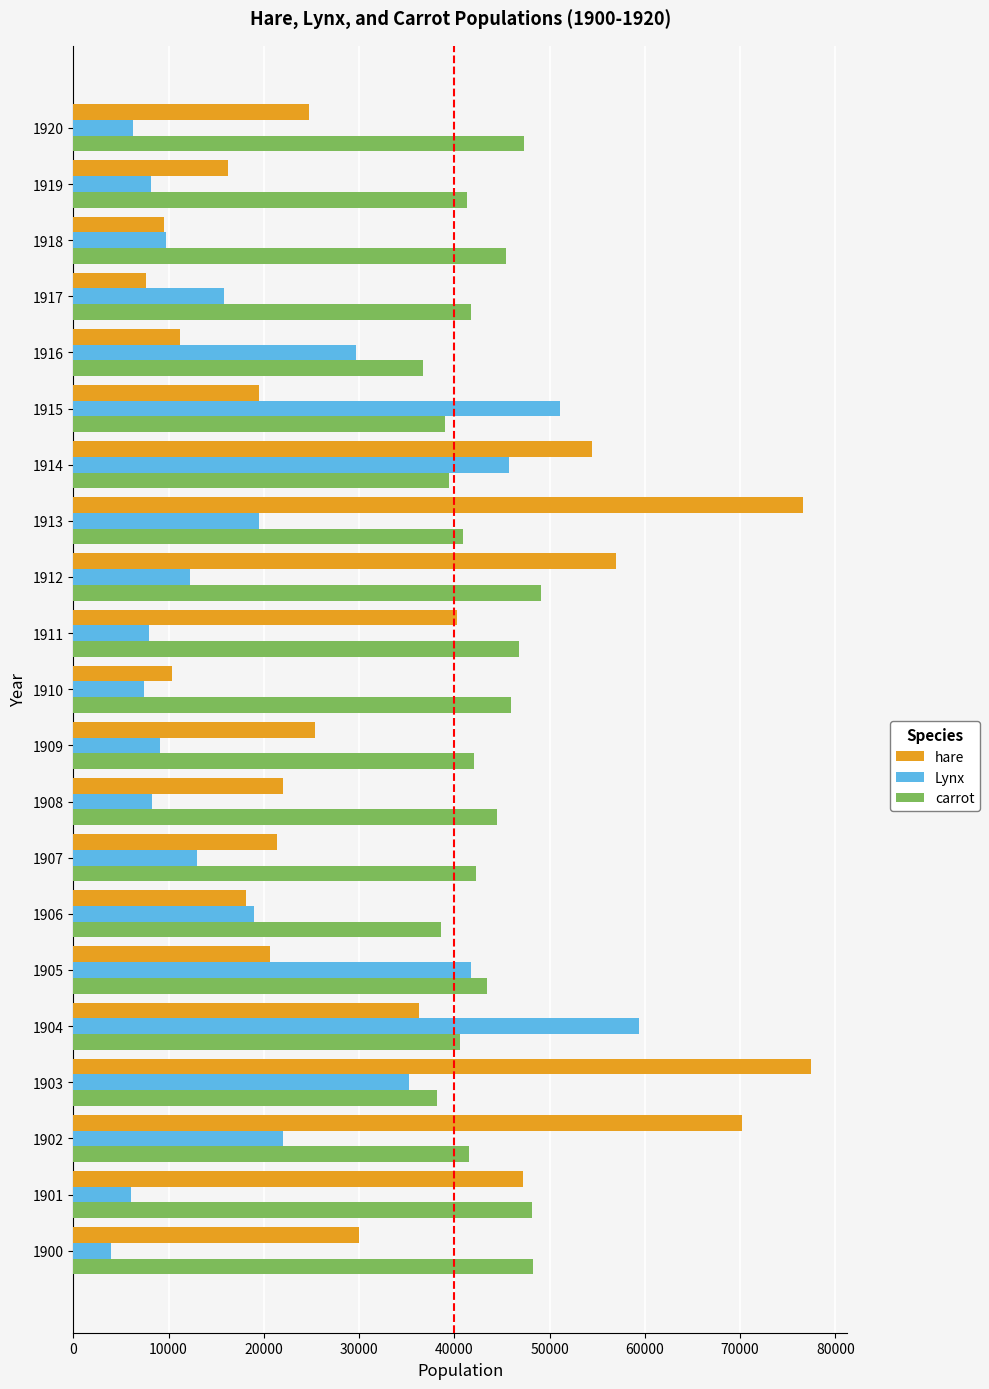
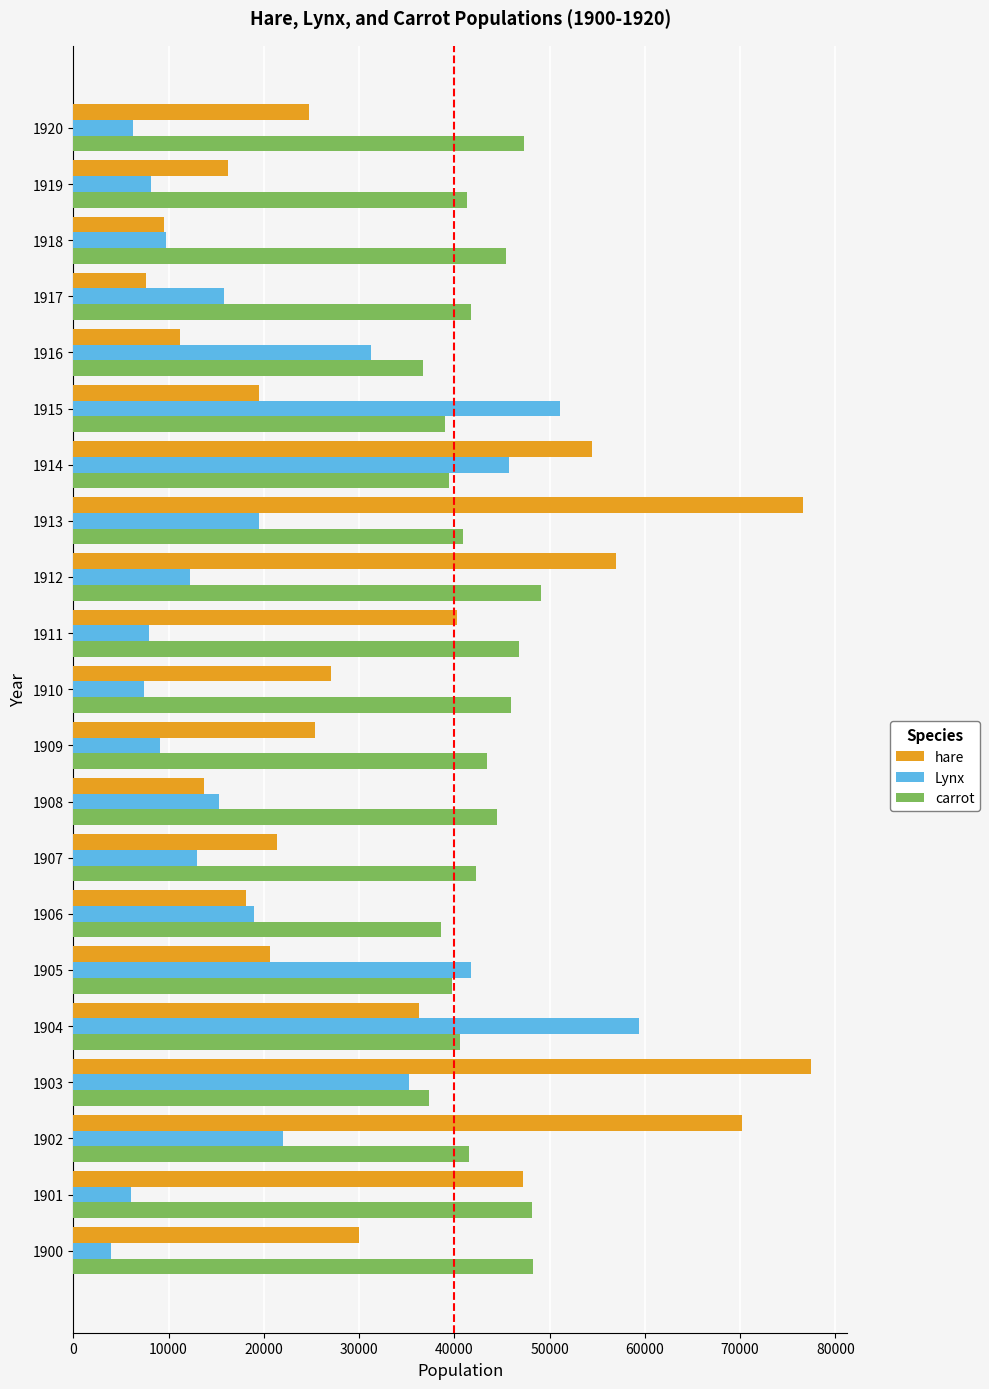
  {
    "hare": {
      "1920": 25000,
      "1919": 16000,
      "1918": 10000,
      "1917": 8000,
      "1916": 11000,
      "1915": 20000,
      "1914": 54000,
      "1913": 77000,
      "1912": 57000,
      "1911": 40000,
-     "1910": 10000,
+     "1910": 27000,
      "1909": 25000,
-     "1908": 22000,
+     "1908": 14000,
      "1907": 21000,
      "1906": 18000,
      "1905": 21000,
      "1904": 36000,
      "1903": 77000,
      "1902": 70000,
      "1901": 47000,
      "1900": 30000
    },
    "Lynx": {
      "1920": 6000,
      "1919": 8000,
      "1918": 10000,
      "1917": 16000,
-     "1916": 30000,
+     "1916": 31000,
      "1915": 51000,
      "1914": 46000,
      "1913": 20000,
      "1912": 12000,
      "1911": 8000,
      "1910": 7000,
      "1909": 9000,
-     "1908": 8000,
+     "1908": 15000,
      "1907": 13000,
      "1906": 19000,
      "1905": 42000,
      "1904": 59000,
      "1903": 35000,
      "1902": 22000,
      "1901": 6000,
      "1900": 4000
    },
    "carrot": {
      "1920": 47000,
      "1919": 41000,
      "1918": 45000,
      "1917": 42000,
      "1916": 37000,
      "1915": 39000,
      "1914": 39000,
      "1913": 41000,
      "1912": 49000,
      "1911": 47000,
      "1910": 46000,
-     "1909": 42000,
+     "1909": 43000,
      "1908": 45000,
      "1907": 42000,
      "1906": 39000,
-     "1905": 43000,
+     "1905": 40000,
      "1904": 41000,
-     "1903": 38000,
+     "1903": 37000,
      "1902": 42000,
      "1901": 48000,
      "1900": 48000
    }
  }
